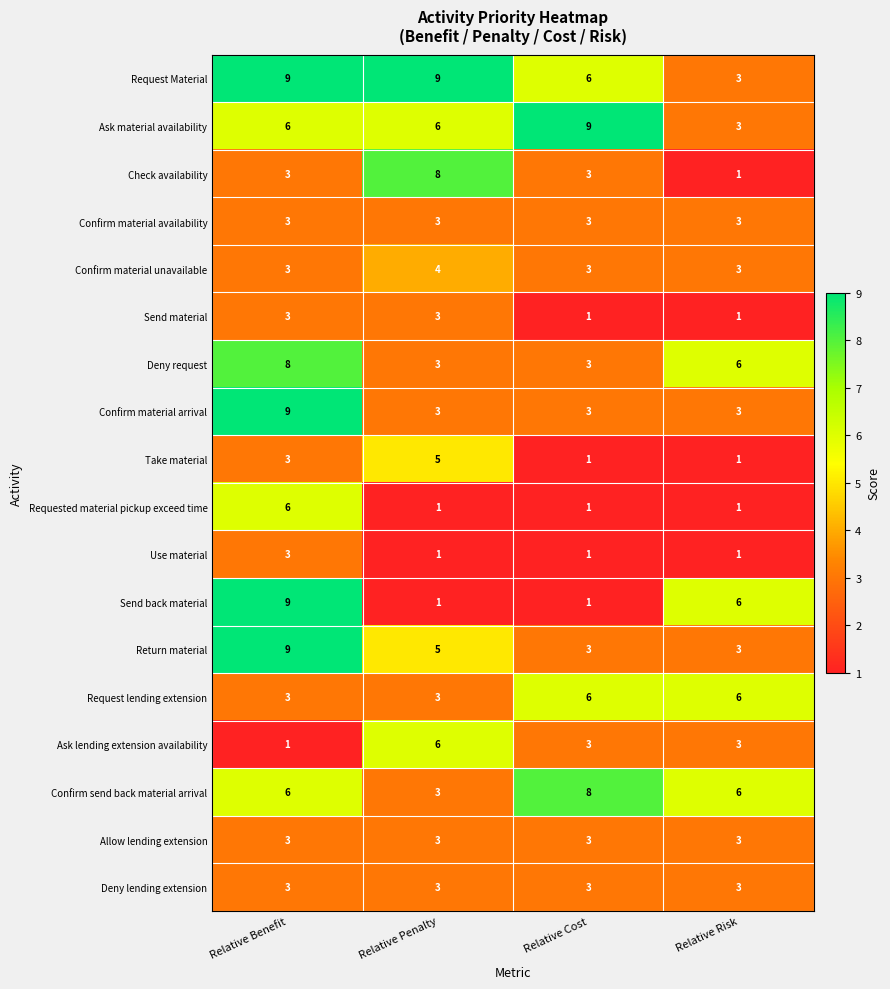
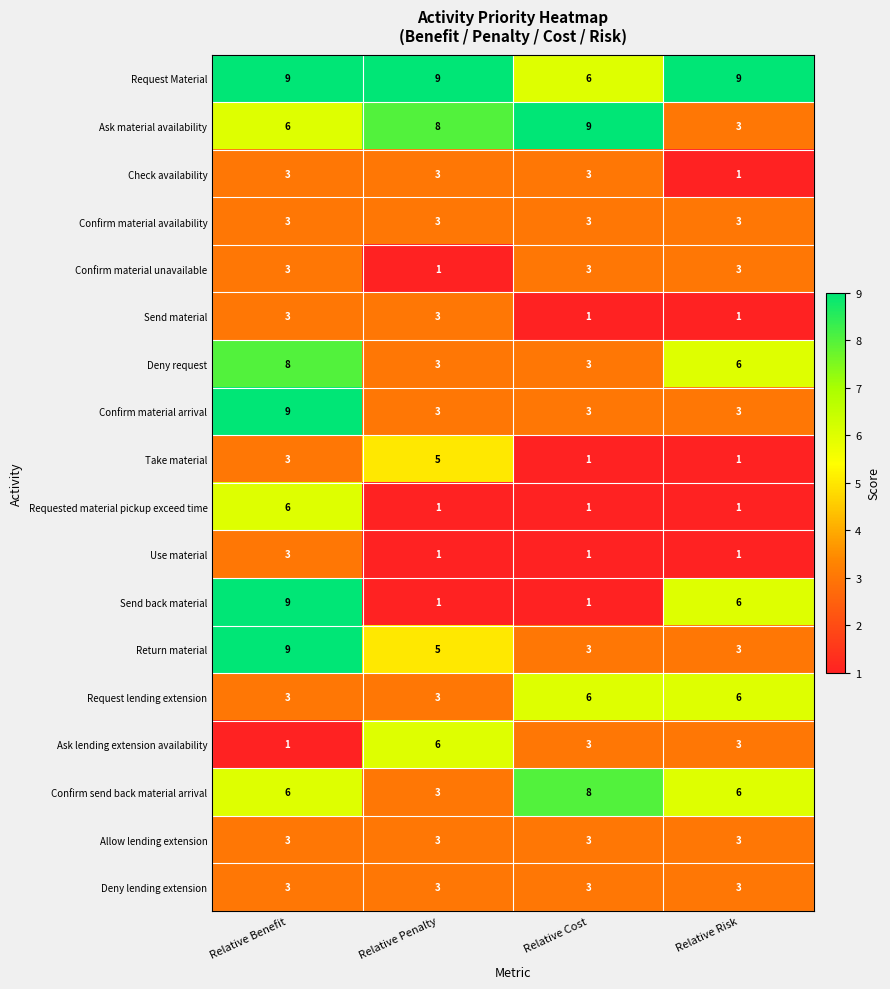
  {
    "Request Material": {
      "Relative Benefit": 9,
      "Relative Penalty": 9,
      "Relative Cost": 6,
-     "Relative Risk": 3
+     "Relative Risk": 9
    },
    "Ask material availability": {
      "Relative Benefit": 6,
-     "Relative Penalty": 6,
+     "Relative Penalty": 8,
      "Relative Cost": 9,
      "Relative Risk": 3
    },
    "Check availability": {
      "Relative Benefit": 3,
-     "Relative Penalty": 8,
+     "Relative Penalty": 3,
      "Relative Cost": 3,
      "Relative Risk": 1
    },
    "Confirm material availability": {
      "Relative Benefit": 3,
      "Relative Penalty": 3,
      "Relative Cost": 3,
      "Relative Risk": 3
    },
    "Confirm material unavailable": {
      "Relative Benefit": 3,
-     "Relative Penalty": 4,
+     "Relative Penalty": 1,
      "Relative Cost": 3,
      "Relative Risk": 3
    },
    "Send material": {
      "Relative Benefit": 3,
      "Relative Penalty": 3,
      "Relative Cost": 1,
      "Relative Risk": 1
    },
    "Deny request": {
      "Relative Benefit": 8,
      "Relative Penalty": 3,
      "Relative Cost": 3,
      "Relative Risk": 6
    },
    "Confirm material arrival": {
      "Relative Benefit": 9,
      "Relative Penalty": 3,
      "Relative Cost": 3,
      "Relative Risk": 3
    },
    "Take material": {
      "Relative Benefit": 3,
      "Relative Penalty": 5,
      "Relative Cost": 1,
      "Relative Risk": 1
    },
    "Requested material pickup exceed time": {
      "Relative Benefit": 6,
      "Relative Penalty": 1,
      "Relative Cost": 1,
      "Relative Risk": 1
    },
    "Use material": {
      "Relative Benefit": 3,
      "Relative Penalty": 1,
      "Relative Cost": 1,
      "Relative Risk": 1
    },
    "Send back material": {
      "Relative Benefit": 9,
      "Relative Penalty": 1,
      "Relative Cost": 1,
      "Relative Risk": 6
    },
    "Return material": {
      "Relative Benefit": 9,
      "Relative Penalty": 5,
      "Relative Cost": 3,
      "Relative Risk": 3
    },
    "Request lending extension": {
      "Relative Benefit": 3,
      "Relative Penalty": 3,
      "Relative Cost": 6,
      "Relative Risk": 6
    },
    "Ask lending extension availability": {
      "Relative Benefit": 1,
      "Relative Penalty": 6,
      "Relative Cost": 3,
      "Relative Risk": 3
    },
    "Confirm send back material arrival": {
      "Relative Benefit": 6,
      "Relative Penalty": 3,
      "Relative Cost": 8,
      "Relative Risk": 6
    },
    "Allow lending extension": {
      "Relative Benefit": 3,
      "Relative Penalty": 3,
      "Relative Cost": 3,
      "Relative Risk": 3
    },
    "Deny lending extension": {
      "Relative Benefit": 3,
      "Relative Penalty": 3,
      "Relative Cost": 3,
      "Relative Risk": 3
    }
  }
